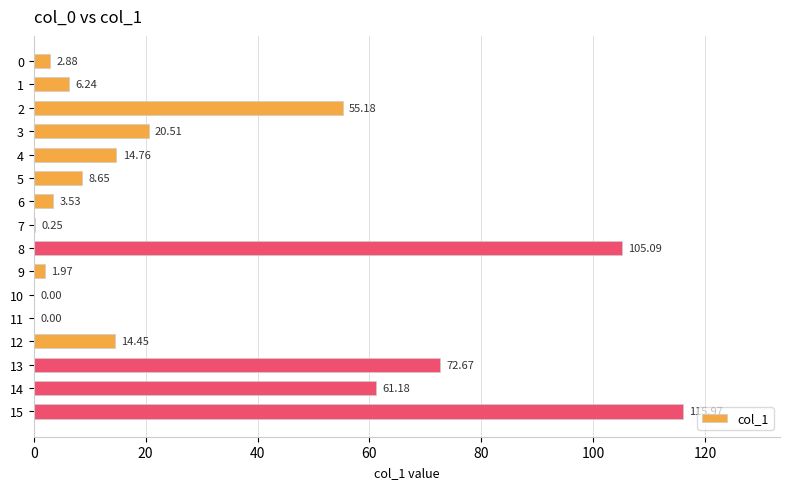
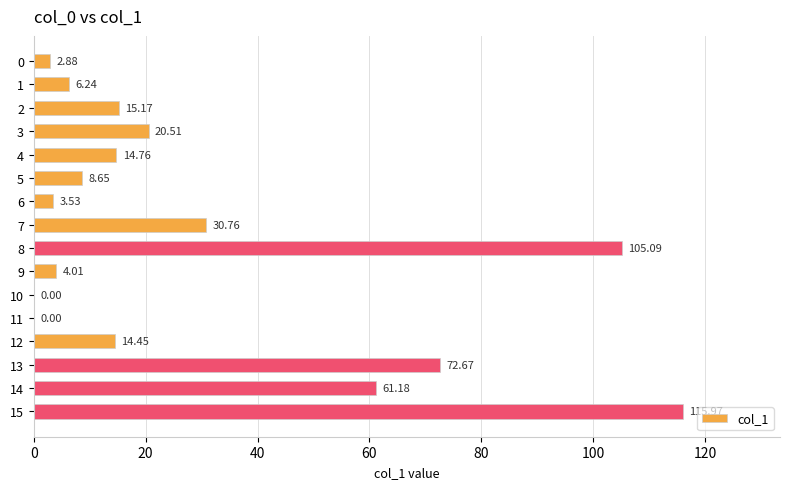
  {
    "0": 2.88,
    "1": 6.24,
-   "2": 55.18,
+   "2": 15.17,
    "3": 20.51,
    "4": 14.76,
    "5": 8.65,
    "6": 3.53,
-   "7": 0.25,
+   "7": 30.76,
    "8": 105.09,
-   "9": 1.97,
+   "9": 4.01,
    "10": 0.00,
    "11": 0.00,
    "12": 14.45,
    "13": 72.67,
    "14": 61.18
  }
